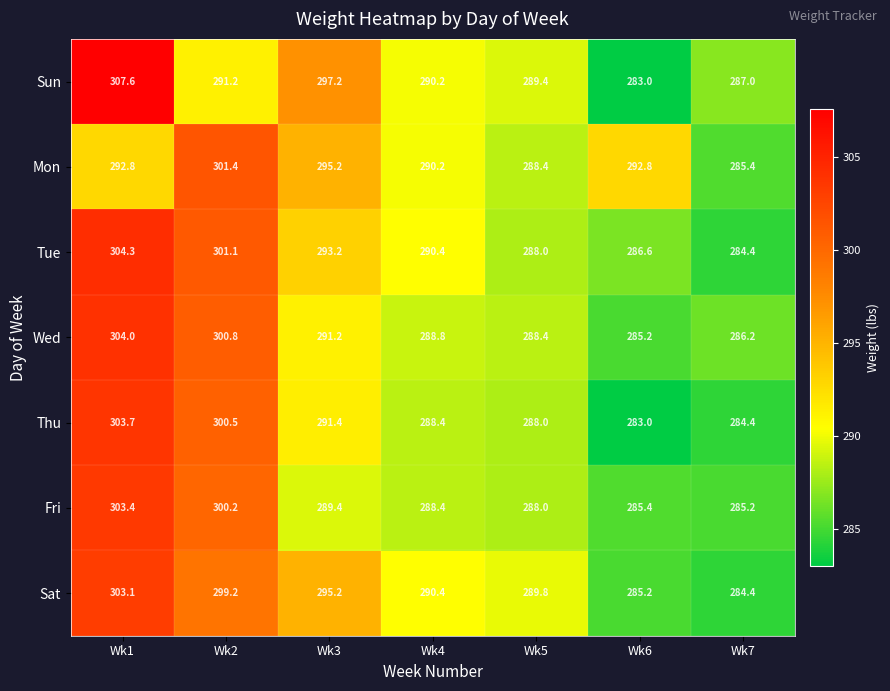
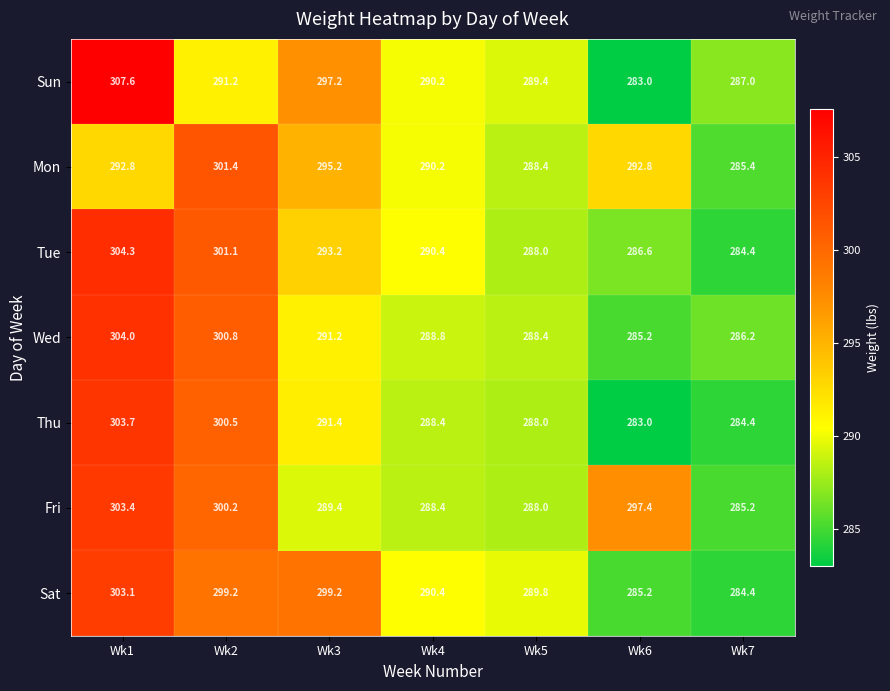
  {
    "Sun": {
      "Wk1": 307.6,
      "Wk2": 291.2,
      "Wk3": 297.2,
      "Wk4": 290.2,
      "Wk5": 289.4,
      "Wk6": 283.0,
      "Wk7": 287.0
    },
    "Mon": {
      "Wk1": 292.8,
      "Wk2": 301.4,
      "Wk3": 295.2,
      "Wk4": 290.2,
      "Wk5": 288.4,
      "Wk6": 292.8,
      "Wk7": 285.4
    },
    "Tue": {
      "Wk1": 304.3,
      "Wk2": 301.1,
      "Wk3": 293.2,
      "Wk4": 290.4,
      "Wk5": 288.0,
      "Wk6": 286.6,
      "Wk7": 284.4
    },
    "Wed": {
      "Wk1": 304.0,
      "Wk2": 300.8,
      "Wk3": 291.2,
      "Wk4": 288.8,
      "Wk5": 288.4,
      "Wk6": 285.2,
      "Wk7": 286.2
    },
    "Thu": {
      "Wk1": 303.7,
      "Wk2": 300.5,
      "Wk3": 291.4,
      "Wk4": 288.4,
      "Wk5": 288.0,
      "Wk6": 283.0,
      "Wk7": 284.4
    },
    "Fri": {
      "Wk1": 303.4,
      "Wk2": 300.2,
      "Wk3": 289.4,
      "Wk4": 288.4,
      "Wk5": 288.0,
-     "Wk6": 285.4,
+     "Wk6": 297.4,
      "Wk7": 285.2
    },
    "Sat": {
      "Wk1": 303.1,
      "Wk2": 299.2,
-     "Wk3": 295.2,
+     "Wk3": 299.2,
      "Wk4": 290.4,
      "Wk5": 289.8,
      "Wk6": 285.2,
      "Wk7": 284.4
    }
  }
